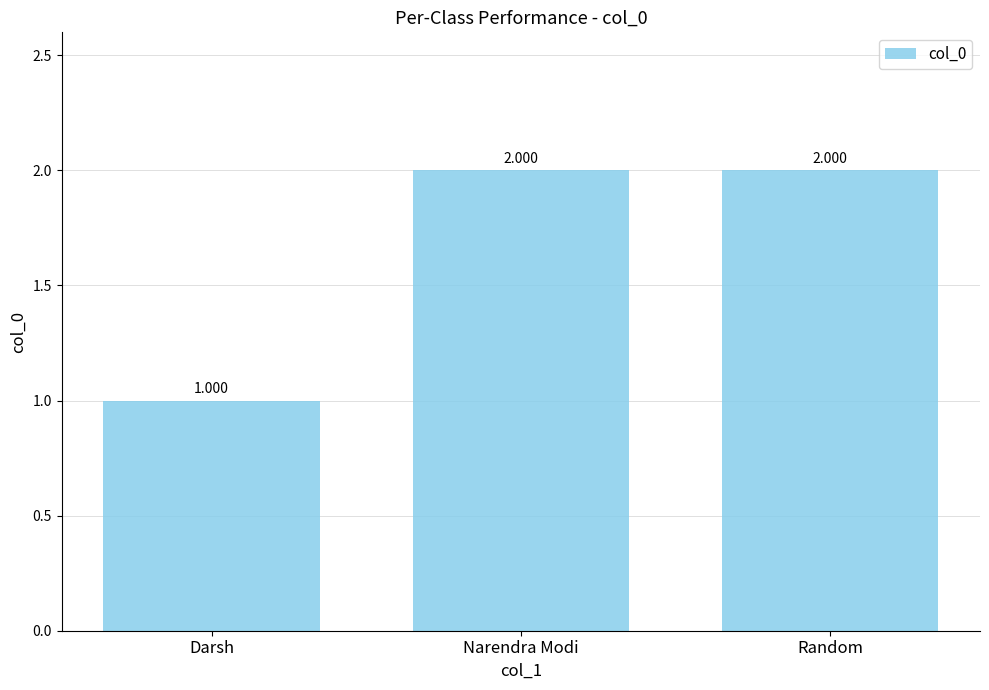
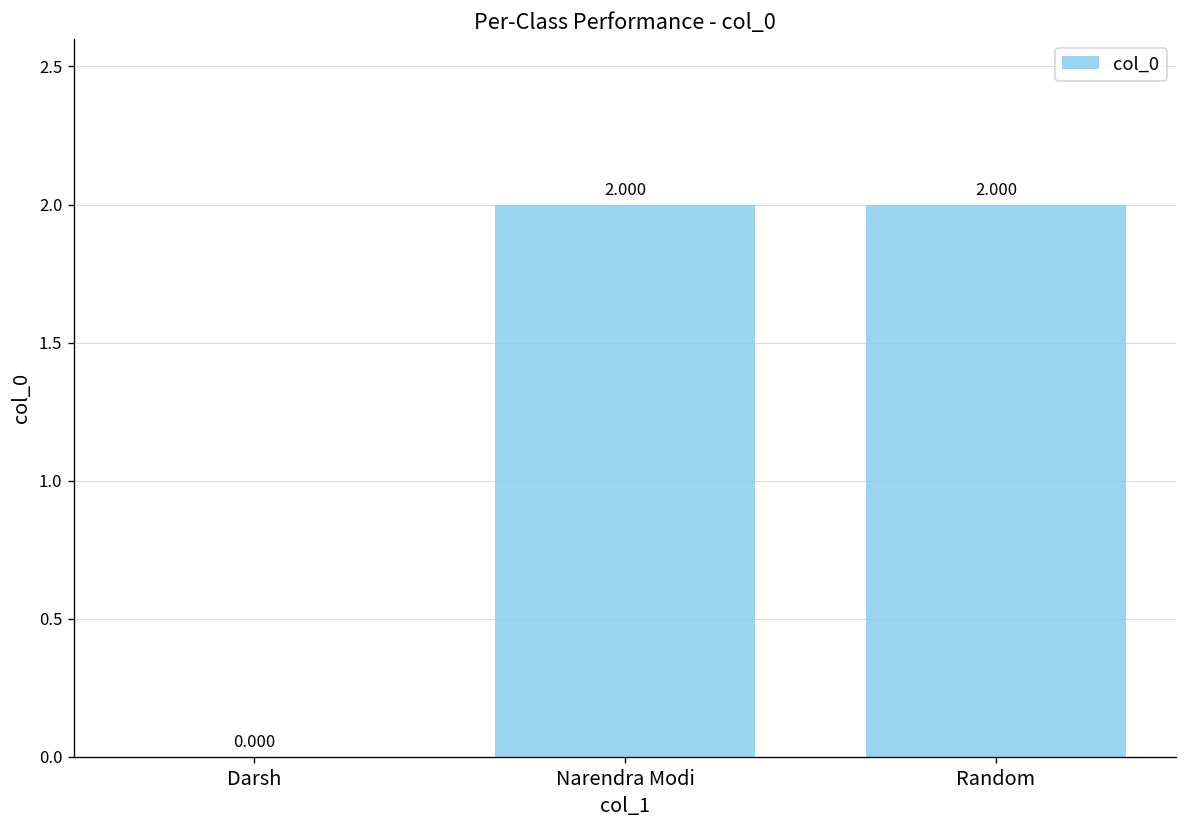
  {
-   "Darsh": 1.000,
+   "Darsh": 0.000,
    "Narendra Modi": 2.000,
    "Random": 2.000
  }
